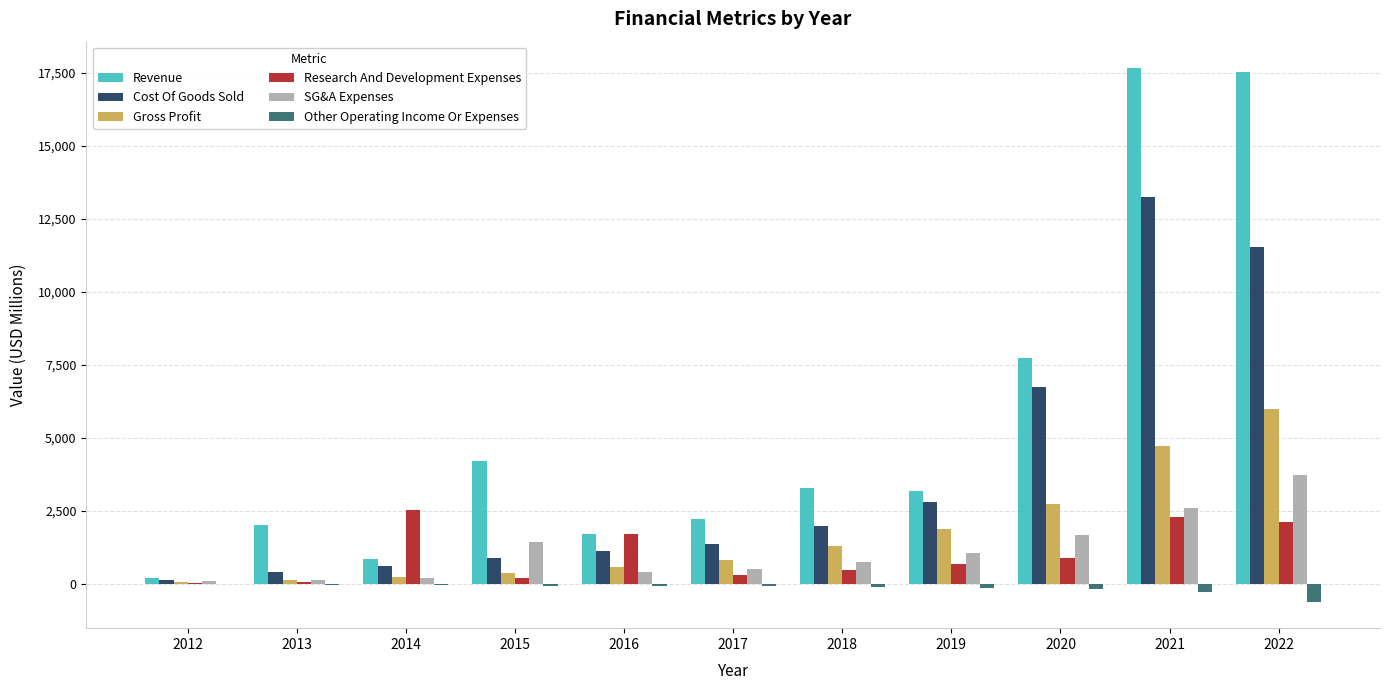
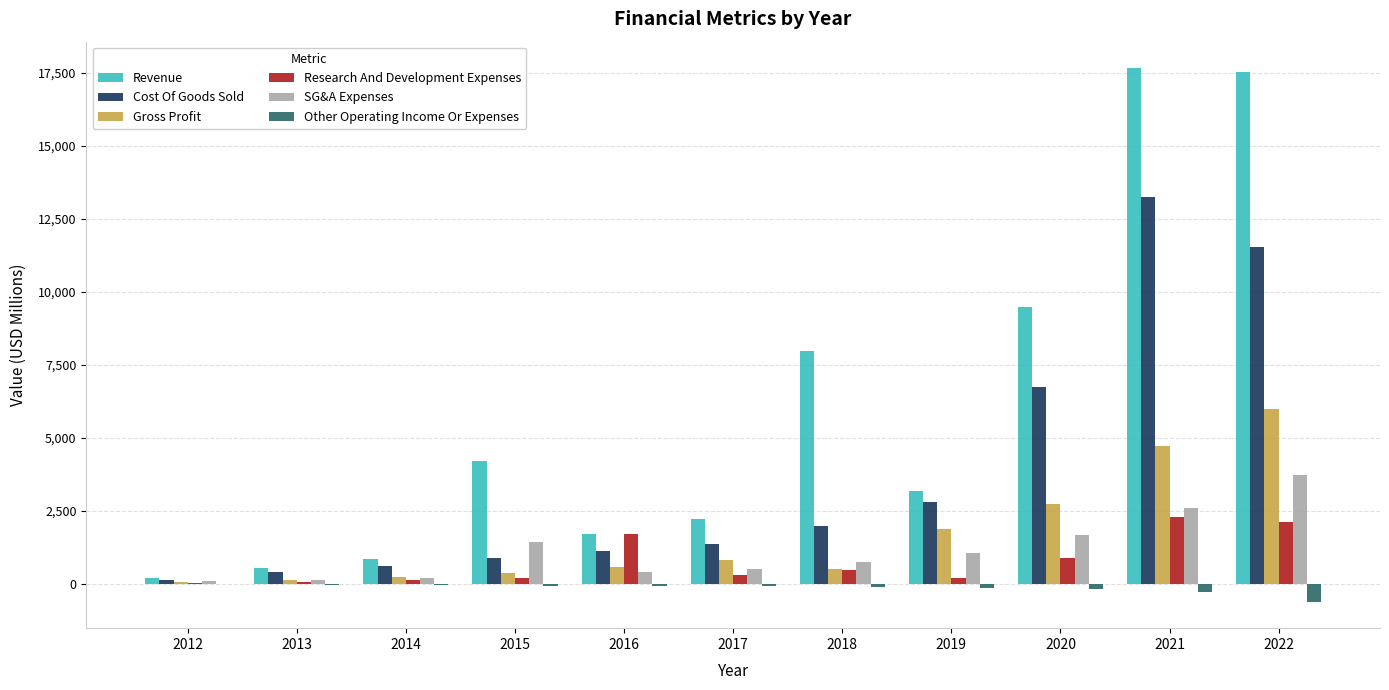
  {
    "Revenue": {
      "2012": "200",
-     "2013": "2,000",
+     "2013": "600",
      "2014": "900",
      "2015": "4,200",
      "2016": "1,700",
      "2017": "2,200",
-     "2018": "3,300",
+     "2018": "8,000",
      "2019": "3,200",
-     "2020": "7,700",
+     "2020": "9,500",
      "2021": "17,700",
      "2022": "17,500"
    },
    "Gross Profit": {
      "2013": "100",
      "2014": "200",
      "2015": "400",
      "2016": "600",
      "2017": "800",
-     "2018": "1,300",
+     "2018": "500",
      "2019": "1,900",
      "2020": "2,700",
      "2021": "4,700",
      "2022": "6,000"
    },
    "Research And Development Expenses": {
-     "2014": "2,500",
+     "2014": "100",
      "2015": "200",
      "2016": "1,700",
      "2017": "300",
      "2018": "500",
-     "2019": "700",
+     "2019": "200",
      "2020": "900",
      "2021": "2,300",
      "2022": "2,100"
    },
    "SG&A Expenses": {
      "2012": "100",
      "2013": "100",
      "2014": "200",
      "2015": "1,400",
      "2016": "400",
      "2017": "500",
      "2018": "800",
      "2019": "1,100",
      "2020": "1,700",
      "2021": "2,600",
      "2022": "3,700"
    }
  }
